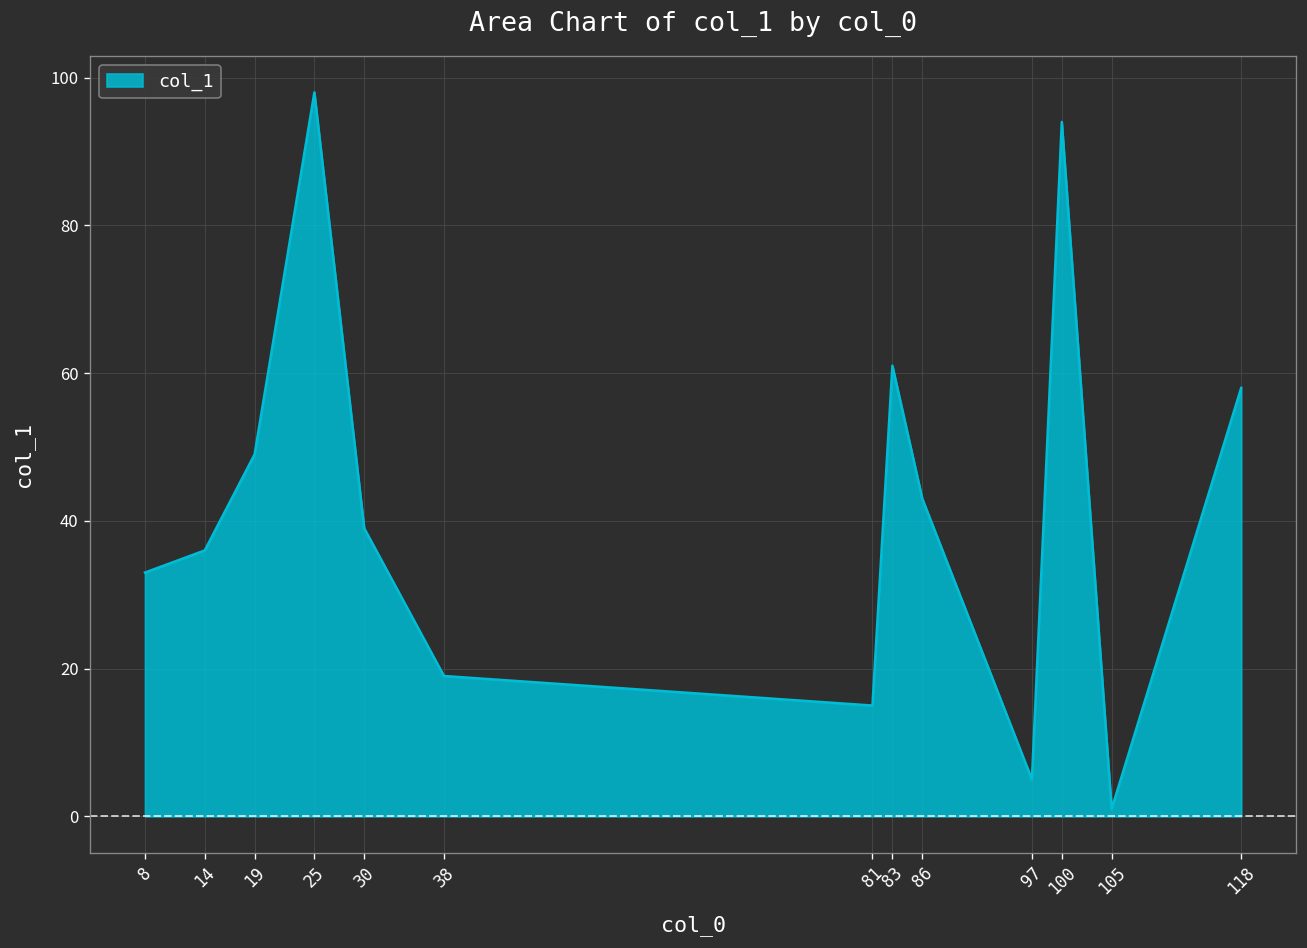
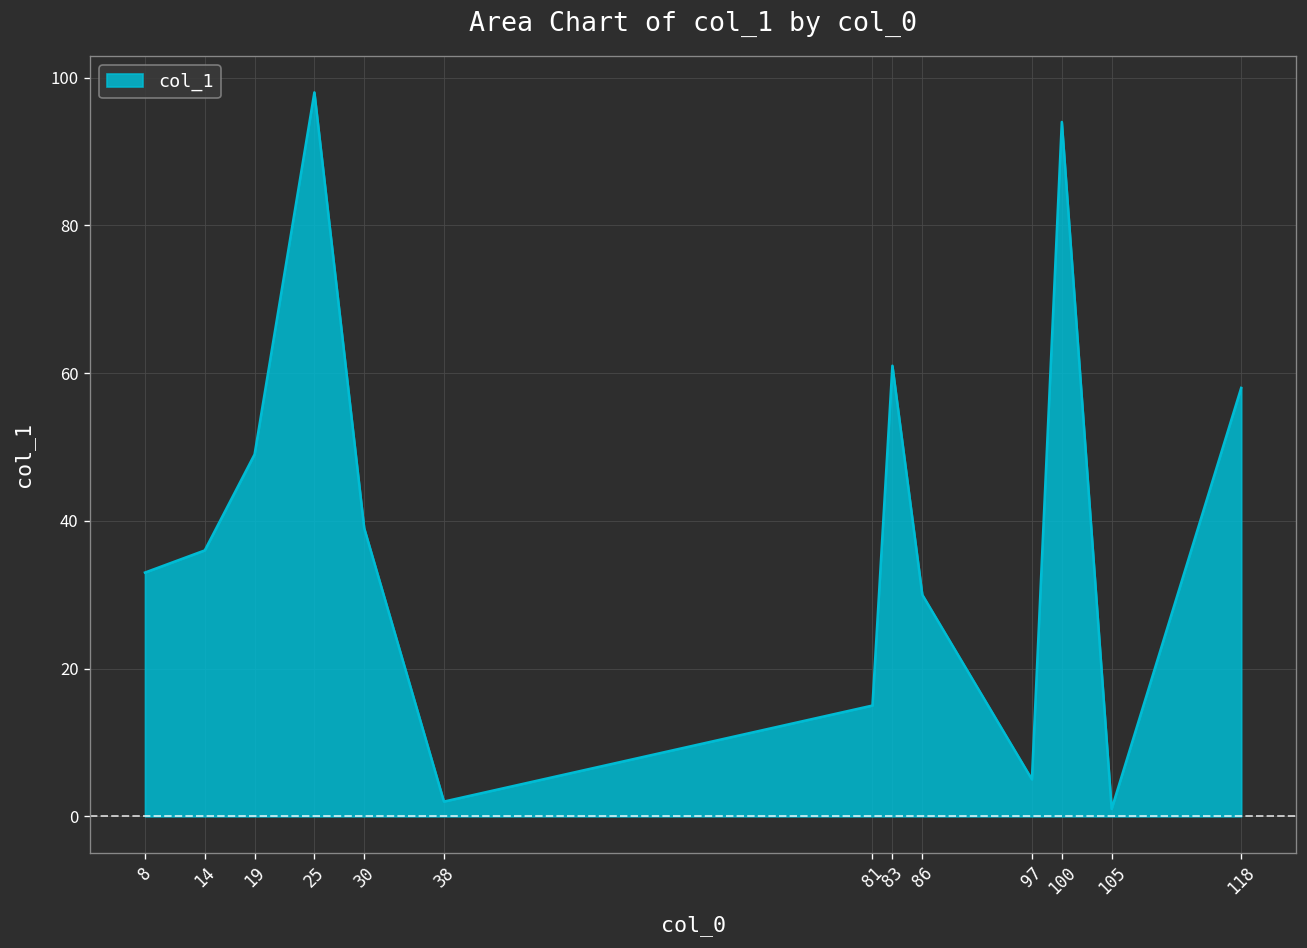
  {
    "8": 33,
    "14": 36,
    "19": 49,
    "25": 98,
    "30": 39,
-   "38": 19,
+   "38": 2,
    "81": 15,
    "83": 61,
-   "86": 43,
+   "86": 30,
    "97": 5,
    "100": 94,
    "105": 1,
    "118": 58
  }
